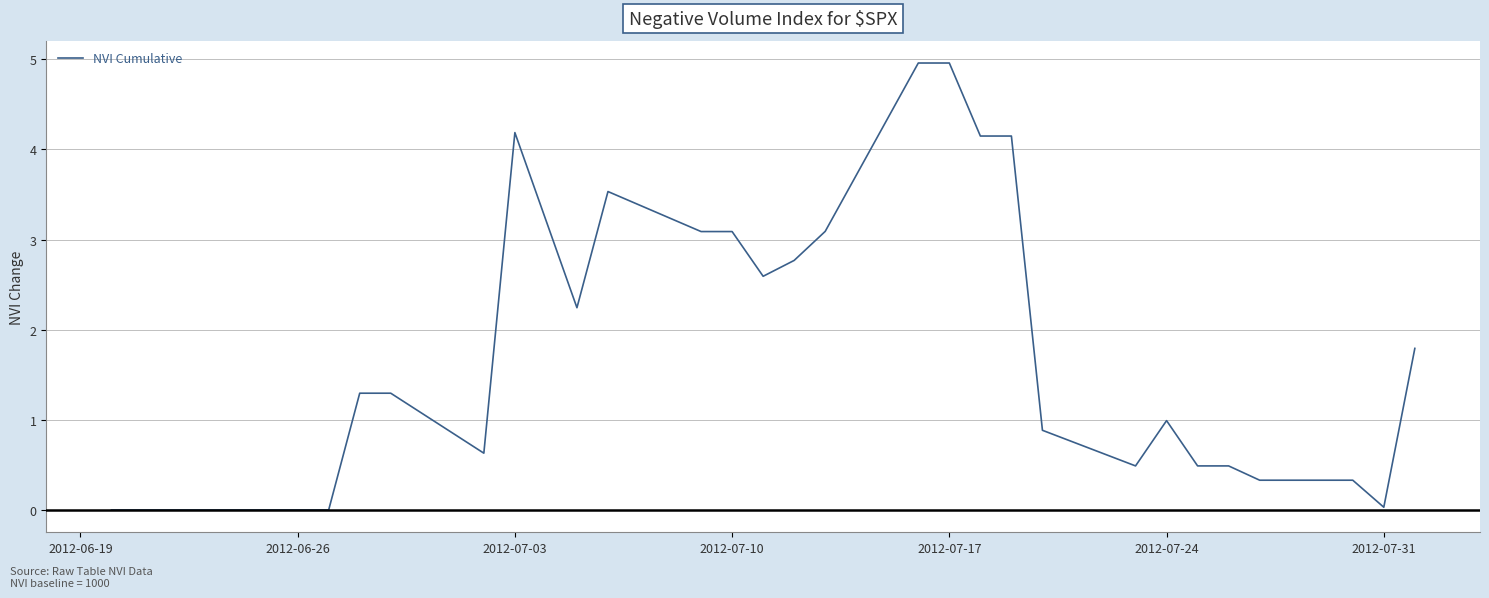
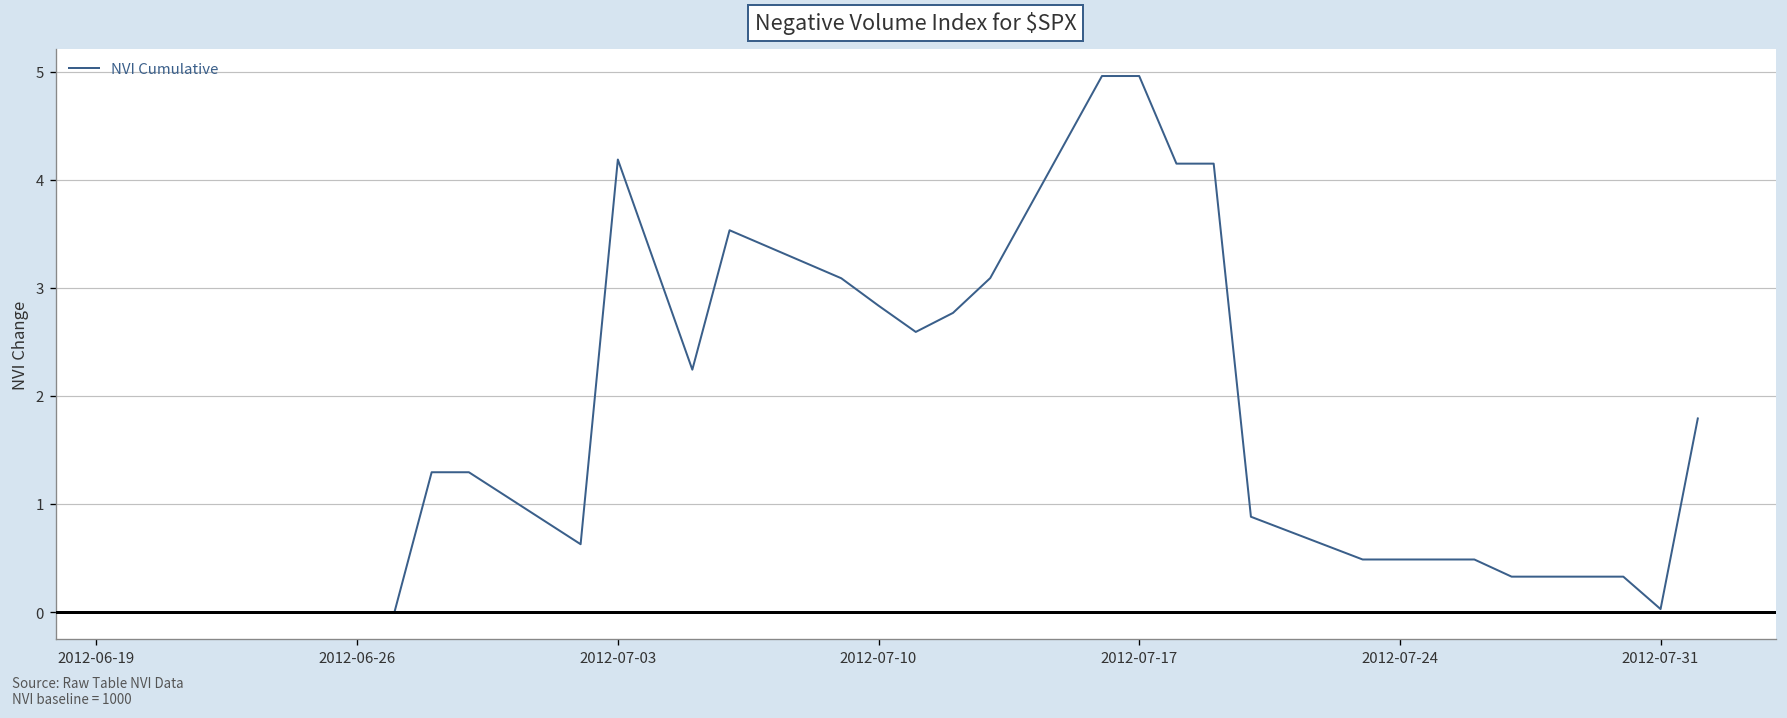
  {
    "2012-06-26": 0.0,
    "2012-07-03": 4.2,
-   "2012-07-10": 3.1,
+   "2012-07-10": 2.8,
    "2012-07-17": 5.0,
-   "2012-07-24": 1.0,
+   "2012-07-24": 0.5,
    "2012-07-31": 0.0
  }
